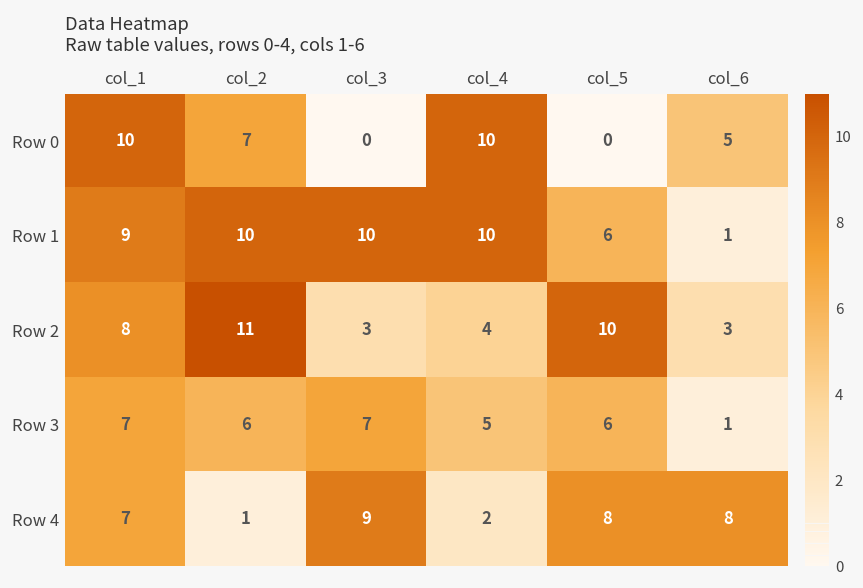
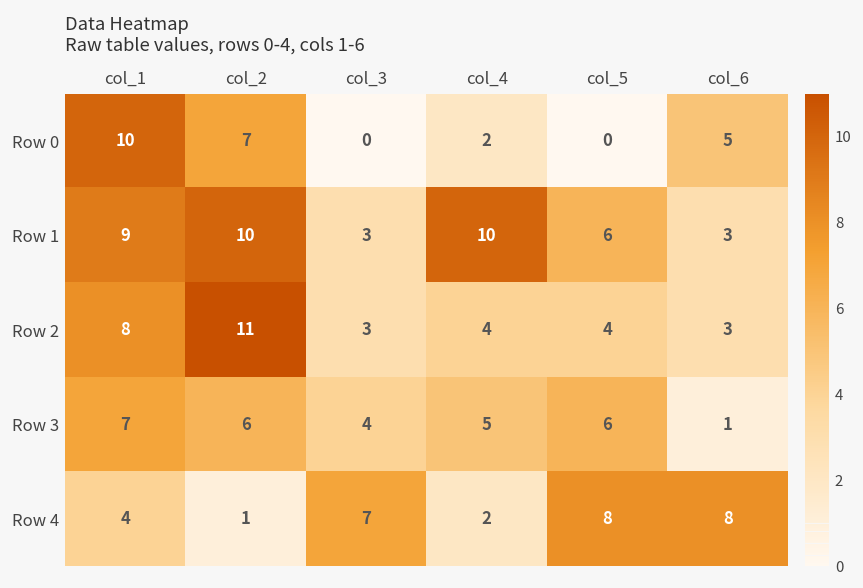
  {
    "Row 0": {
      "col_1": 10,
      "col_2": 7,
      "col_3": 0,
-     "col_4": 10,
+     "col_4": 2,
      "col_5": 0,
      "col_6": 5
    },
    "Row 1": {
      "col_1": 9,
      "col_2": 10,
-     "col_3": 10,
+     "col_3": 3,
      "col_4": 10,
      "col_5": 6,
-     "col_6": 1
+     "col_6": 3
    },
    "Row 2": {
      "col_1": 8,
      "col_2": 11,
      "col_3": 3,
      "col_4": 4,
-     "col_5": 10,
+     "col_5": 4,
      "col_6": 3
    },
    "Row 3": {
      "col_1": 7,
      "col_2": 6,
-     "col_3": 7,
+     "col_3": 4,
      "col_4": 5,
      "col_5": 6,
      "col_6": 1
    },
    "Row 4": {
-     "col_1": 7,
+     "col_1": 4,
      "col_2": 1,
-     "col_3": 9,
+     "col_3": 7,
      "col_4": 2,
      "col_5": 8,
      "col_6": 8
    }
  }
